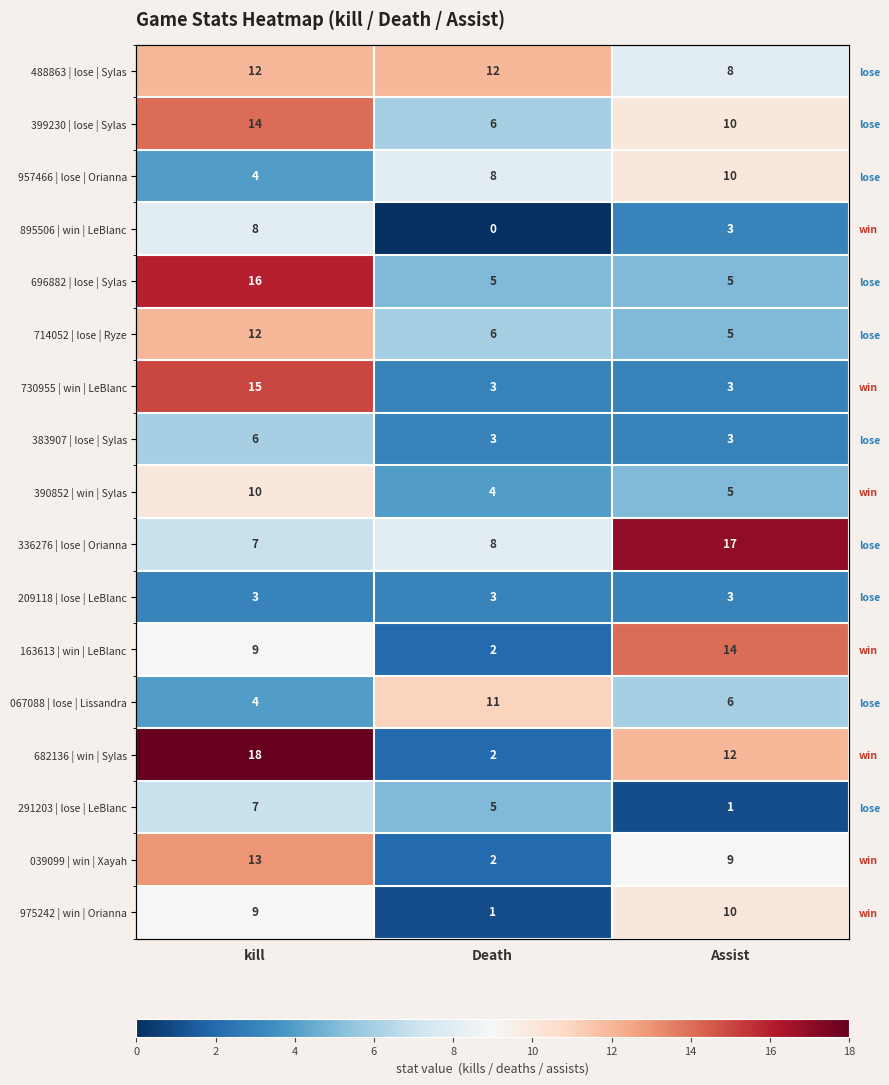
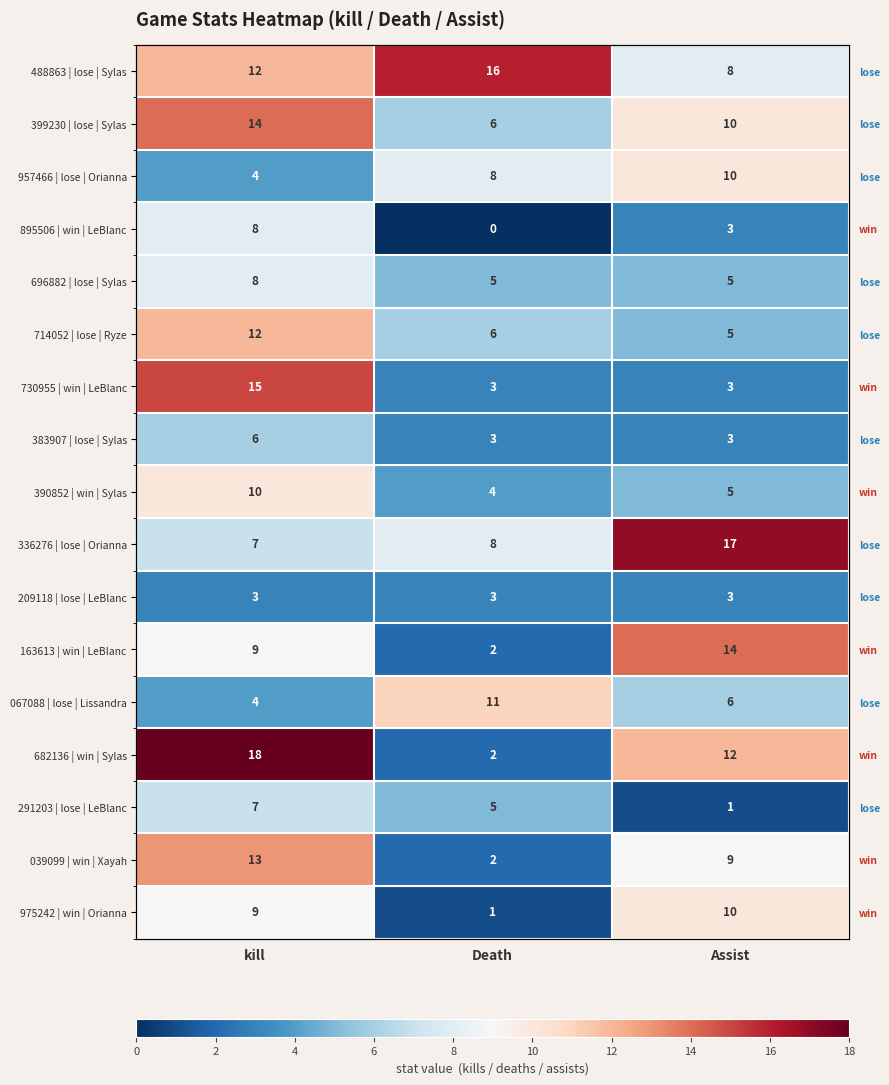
  {
    "488863 | lose | Sylas": {
      "kill": 12,
-     "Death": 12,
+     "Death": 16,
      "Assist": 8
    },
    "399230 | lose | Sylas": {
      "kill": 14,
      "Death": 6,
      "Assist": 10
    },
    "957466 | lose | Orianna": {
      "kill": 4,
      "Death": 8,
      "Assist": 10
    },
    "895506 | win | LeBlanc": {
      "kill": 8,
      "Death": 0,
      "Assist": 3
    },
    "696882 | lose | Sylas": {
-     "kill": 16,
+     "kill": 8,
      "Death": 5,
      "Assist": 5
    },
    "714052 | lose | Ryze": {
      "kill": 12,
      "Death": 6,
      "Assist": 5
    },
    "730955 | win | LeBlanc": {
      "kill": 15,
      "Death": 3,
      "Assist": 3
    },
    "383907 | lose | Sylas": {
      "kill": 6,
      "Death": 3,
      "Assist": 3
    },
    "390852 | win | Sylas": {
      "kill": 10,
      "Death": 4,
      "Assist": 5
    },
    "336276 | lose | Orianna": {
      "kill": 7,
      "Death": 8,
      "Assist": 17
    },
    "209118 | lose | LeBlanc": {
      "kill": 3,
      "Death": 3,
      "Assist": 3
    },
    "163613 | win | LeBlanc": {
      "kill": 9,
      "Death": 2,
      "Assist": 14
    },
    "067088 | lose | Lissandra": {
      "kill": 4,
      "Death": 11,
      "Assist": 6
    },
    "682136 | win | Sylas": {
      "kill": 18,
      "Death": 2,
      "Assist": 12
    },
    "291203 | lose | LeBlanc": {
      "kill": 7,
      "Death": 5,
      "Assist": 1
    },
    "039099 | win | Xayah": {
      "kill": 13,
      "Death": 2,
      "Assist": 9
    },
    "975242 | win | Orianna": {
      "kill": 9,
      "Death": 1,
      "Assist": 10
    }
  }
